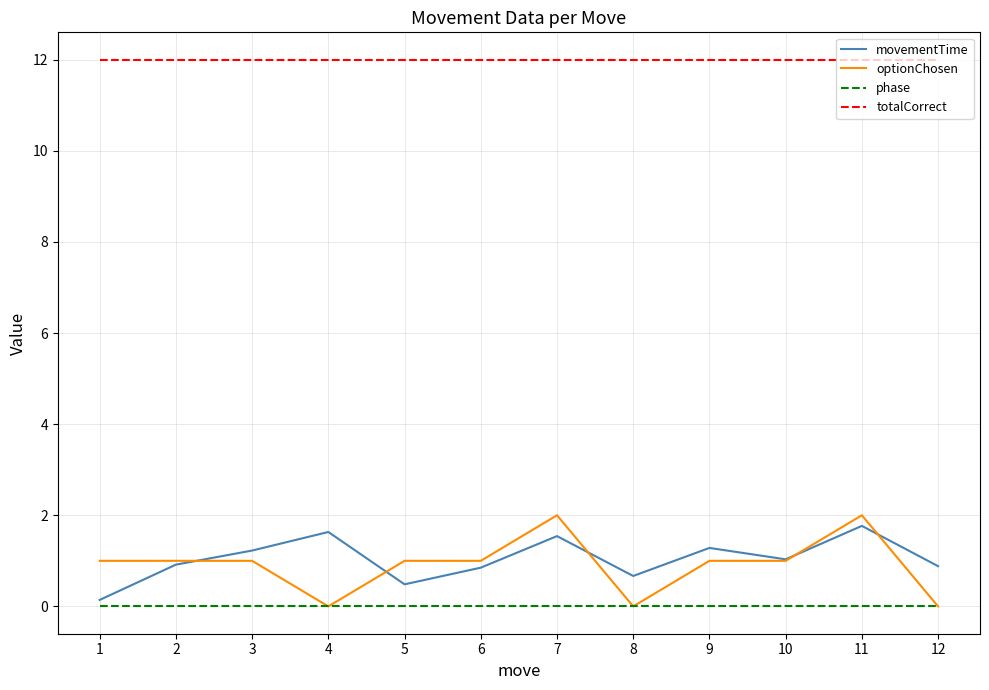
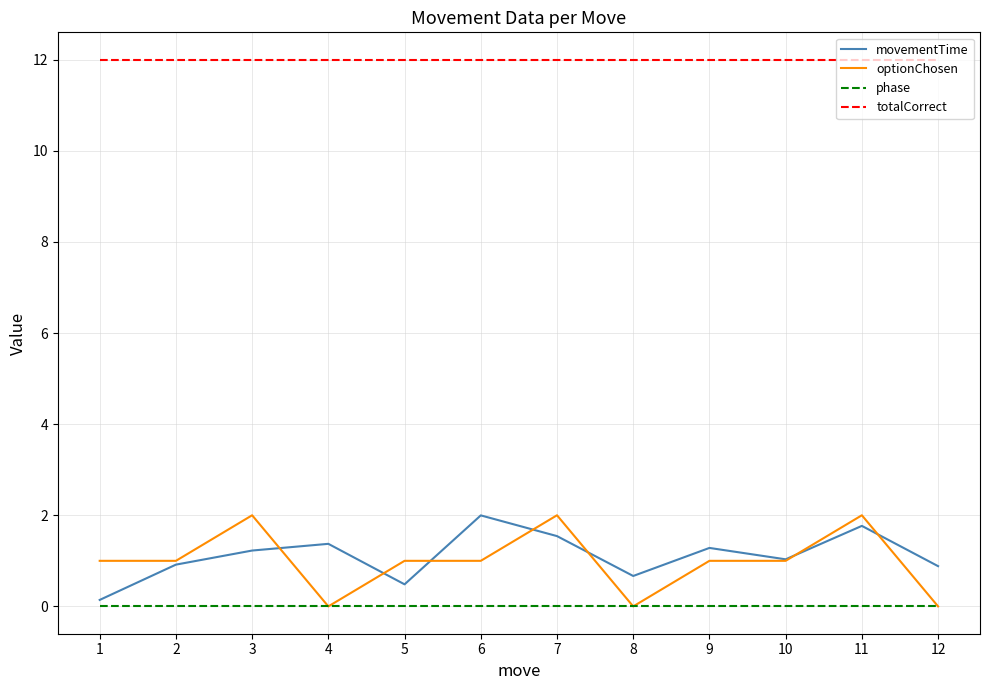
  {
    "movementTime": {
      "1": 0.1,
      "2": 0.9,
      "3": 1.2,
-     "4": 1.6,
+     "4": 1.4,
      "5": 0.5,
-     "6": 0.8,
+     "6": 2.0,
      "7": 1.5,
      "8": 0.7,
      "9": 1.3,
      "11": 1.8,
      "12": 0.9
    },
    "optionChosen": {
      "1": 1,
      "2": 1,
-     "3": 1,
+     "3": 2,
      "5": 1,
      "6": 1,
      "7": 2,
      "9": 1,
      "11": 2
    },
    "phase": {
      "1": 0.0,
      "2": 0.0,
      "3": 0.0,
      "5": 0.0,
      "6": 0.0,
      "7": 0.0,
      "9": 0.0,
      "10": 0.0,
      "11": 0.0
    },
    "totalCorrect": {
      "1": 12.0,
      "2": 12.0,
      "3": 12.0,
      "4": 12.0,
      "5": 12.0,
      "6": 12.0,
      "7": 12.0,
      "8": 12.0,
      "9": 12.0,
      "10": 12.0
    }
  }
